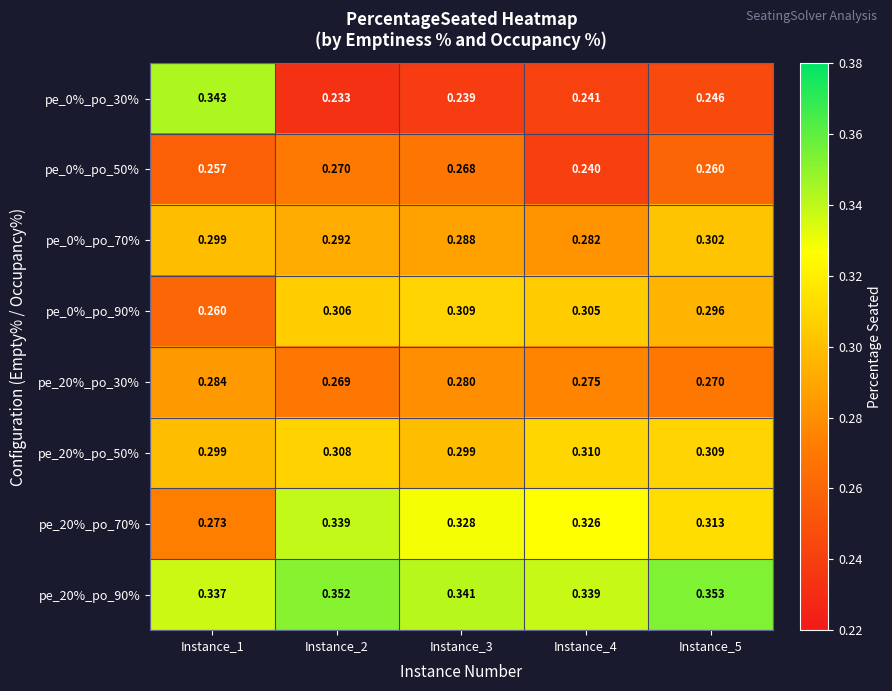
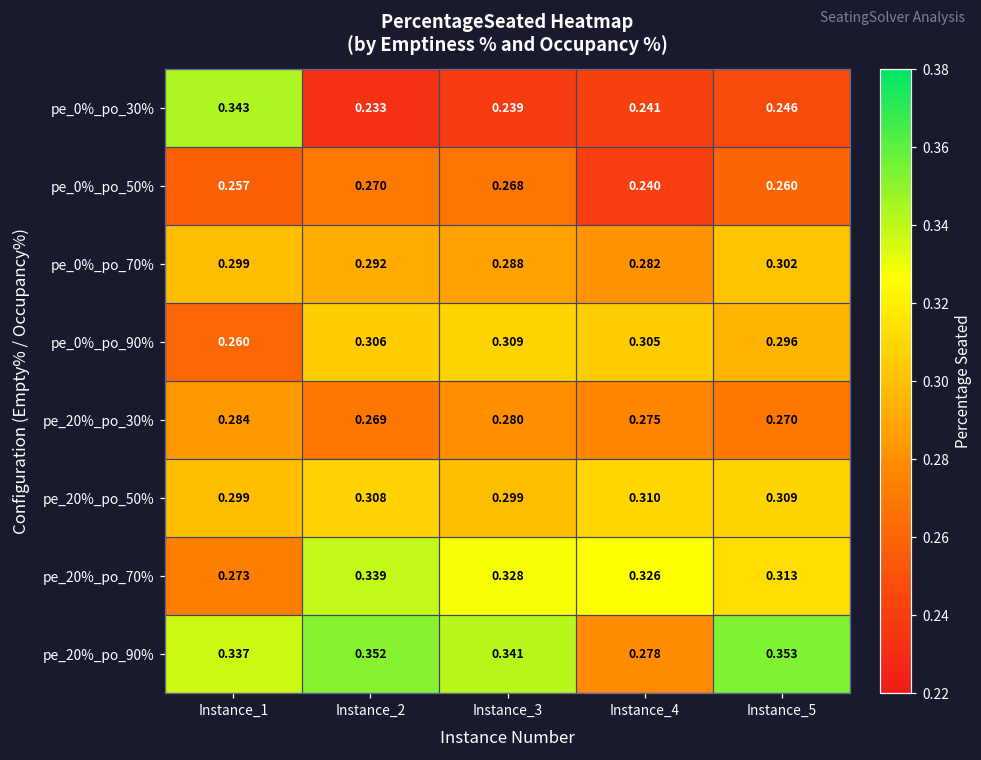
  {
    "pe_0%_po_30%": {
      "Instance_1": 0.343,
      "Instance_2": 0.233,
      "Instance_3": 0.239,
      "Instance_4": 0.241,
      "Instance_5": 0.246
    },
    "pe_0%_po_50%": {
      "Instance_1": 0.257,
      "Instance_2": 0.270,
      "Instance_3": 0.268,
      "Instance_4": 0.240,
      "Instance_5": 0.260
    },
    "pe_0%_po_70%": {
      "Instance_1": 0.299,
      "Instance_2": 0.292,
      "Instance_3": 0.288,
      "Instance_4": 0.282,
      "Instance_5": 0.302
    },
    "pe_0%_po_90%": {
      "Instance_1": 0.260,
      "Instance_2": 0.306,
      "Instance_3": 0.309,
      "Instance_4": 0.305,
      "Instance_5": 0.296
    },
    "pe_20%_po_30%": {
      "Instance_1": 0.284,
      "Instance_2": 0.269,
      "Instance_3": 0.280,
      "Instance_4": 0.275,
      "Instance_5": 0.270
    },
    "pe_20%_po_50%": {
      "Instance_1": 0.299,
      "Instance_2": 0.308,
      "Instance_3": 0.299,
      "Instance_4": 0.310,
      "Instance_5": 0.309
    },
    "pe_20%_po_70%": {
      "Instance_1": 0.273,
      "Instance_2": 0.339,
      "Instance_3": 0.328,
      "Instance_4": 0.326,
      "Instance_5": 0.313
    },
    "pe_20%_po_90%": {
      "Instance_1": 0.337,
      "Instance_2": 0.352,
      "Instance_3": 0.341,
-     "Instance_4": 0.339,
+     "Instance_4": 0.278,
      "Instance_5": 0.353
    }
  }
